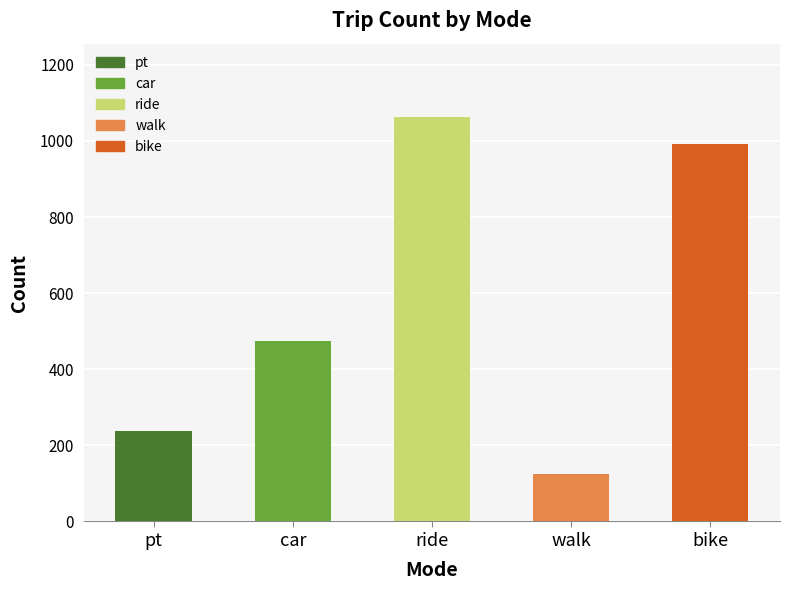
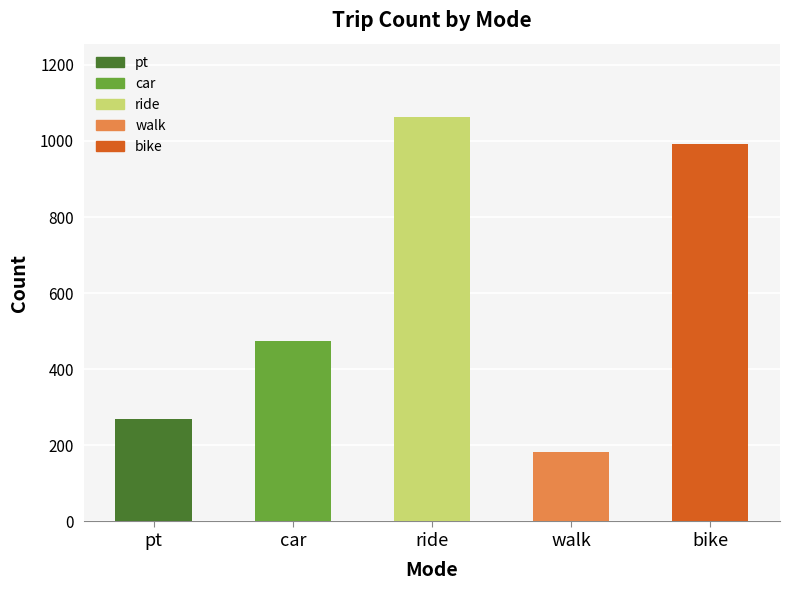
  {
-   "pt": 240,
+   "pt": 270,
    "car": 470,
    "ride": 1060,
-   "walk": 130,
+   "walk": 180,
    "bike": 990
  }
